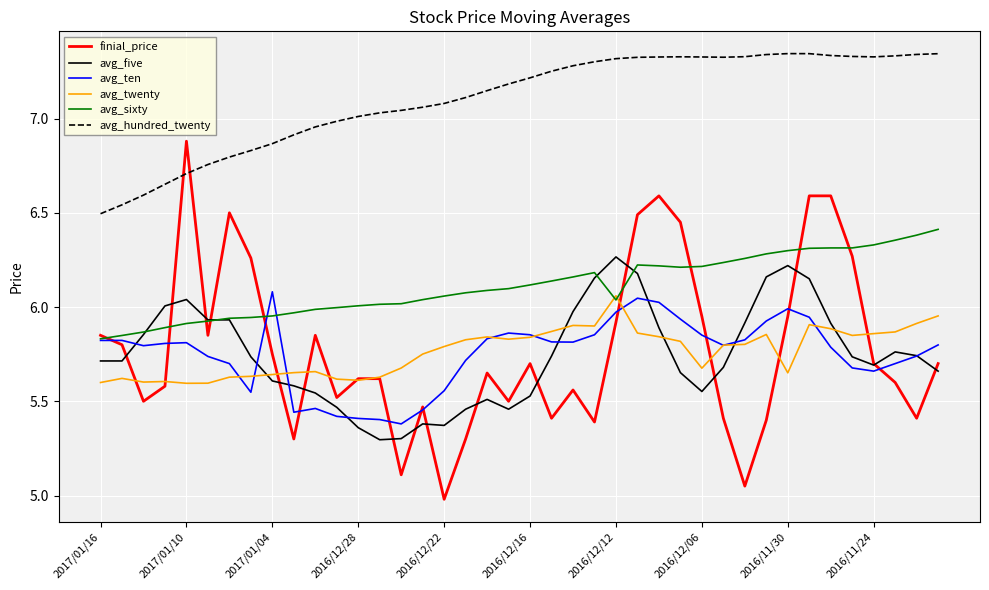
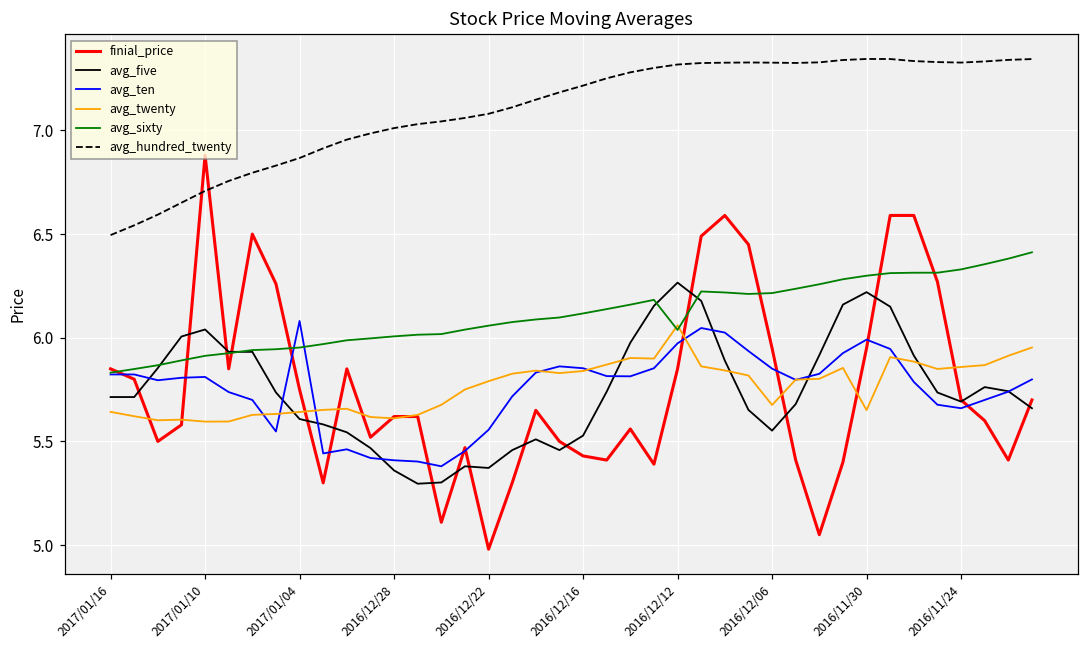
  {
    "finial_price": {
      "2017/01/16": 5.85,
      "2017/01/10": 6.88,
      "2017/01/04": 5.75,
      "2016/12/22": 4.98,
-     "2016/12/16": 5.70,
-     "2016/12/12": 5.92,
+     "2016/12/16": 5.43,
+     "2016/12/12": 5.85,
      "2016/12/06": 5.95,
      "2016/11/30": 5.95
    },
    "avg_ten": {
      "2017/01/10": 5.81,
      "2017/01/04": 6.08,
      "2016/12/28": 5.41,
      "2016/12/22": 5.56,
      "2016/12/12": 5.97,
      "2016/12/06": 5.85,
      "2016/11/30": 5.99,
      "2016/11/24": 5.66
    },
    "avg_twenty": {
-     "2017/01/16": 5.60,
+     "2017/01/16": 5.64,
      "2017/01/10": 5.60,
      "2017/01/04": 5.64,
      "2016/12/22": 5.79,
      "2016/12/12": 6.06,
      "2016/12/06": 5.68,
      "2016/11/30": 5.65,
      "2016/11/24": 5.86
    },
    "avg_sixty": {
      "2017/01/10": 5.91,
      "2017/01/04": 5.95,
      "2016/12/28": 6.01,
      "2016/12/22": 6.06,
      "2016/12/16": 6.12,
      "2016/12/12": 6.04,
      "2016/12/06": 6.22,
      "2016/11/30": 6.30,
      "2016/11/24": 6.33
    }
  }
